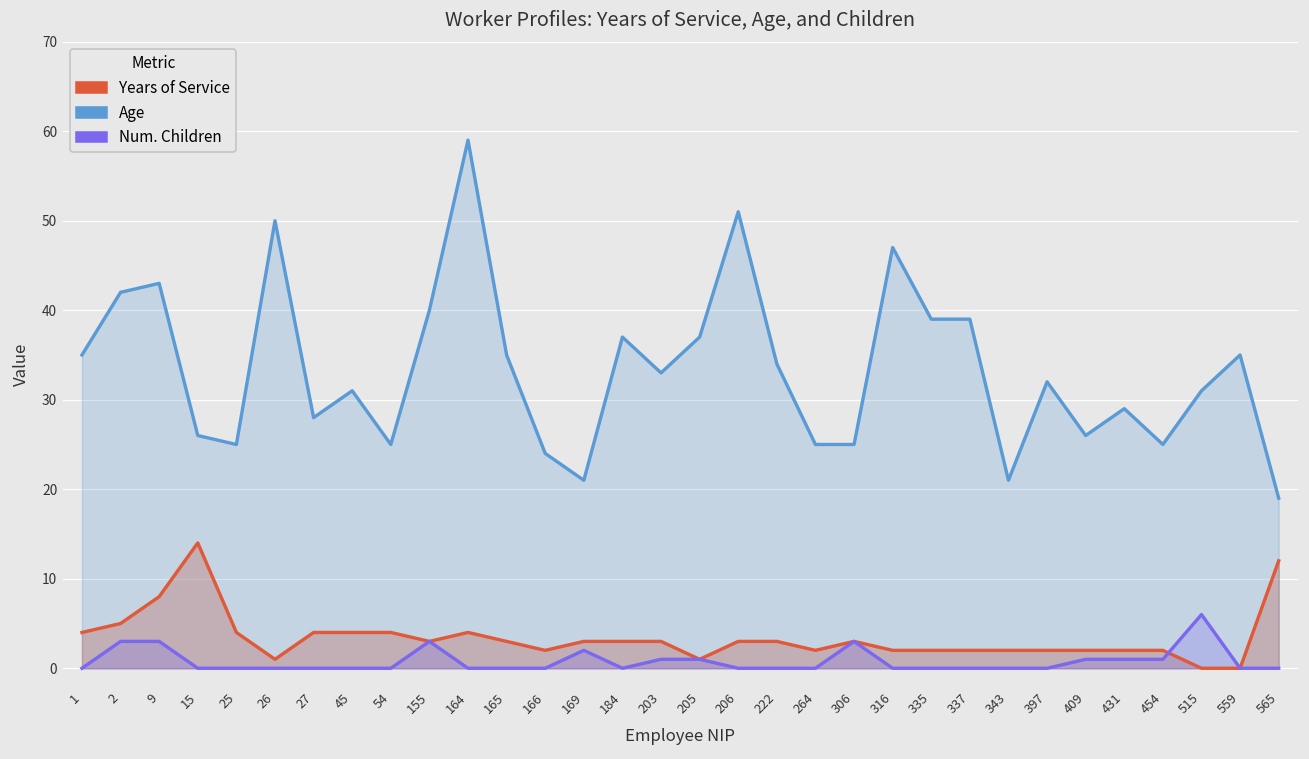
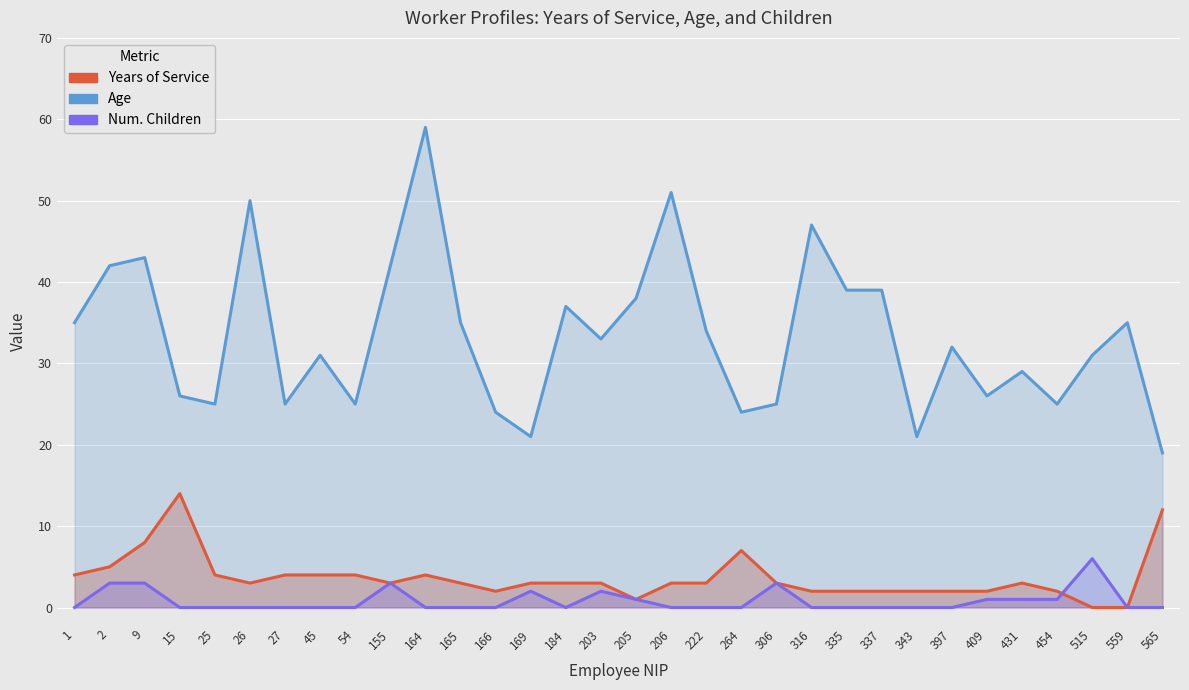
  {
    "Years of Service": {
      "1": 4,
      "2": 5,
      "9": 8,
      "15": 14,
      "25": 4,
-     "26": 1,
+     "26": 3,
      "27": 4,
      "45": 4,
      "54": 4,
      "164": 4,
      "165": 3,
      "166": 2,
      "169": 3,
      "184": 3,
      "203": 3,
      "206": 3,
      "222": 3,
-     "264": 2,
+     "264": 7,
      "316": 2,
      "335": 2,
      "337": 2,
      "343": 2,
      "397": 2,
      "409": 2,
-     "431": 2,
+     "431": 3,
      "454": 2,
      "515": 0,
      "565": 12
    },
    "Age": {
      "1": 35,
      "2": 42,
      "9": 43,
      "15": 26,
      "25": 25,
      "26": 50,
-     "27": 28,
+     "27": 25,
      "45": 31,
      "54": 25,
-     "155": 40,
+     "155": 42,
      "164": 59,
      "165": 35,
      "166": 24,
      "169": 21,
      "184": 37,
      "203": 33,
-     "205": 37,
+     "205": 38,
      "206": 51,
      "222": 34,
-     "264": 25,
+     "264": 24,
      "306": 25,
      "316": 47,
      "335": 39,
      "337": 39,
      "343": 21,
      "397": 32,
      "409": 26,
      "431": 29,
      "454": 25,
      "515": 31,
      "559": 35,
      "565": 19
    },
    "Num. Children": {
      "1": 0,
      "2": 3,
      "9": 3,
      "15": 0,
      "25": 0,
      "26": 0,
      "27": 0,
      "45": 0,
      "54": 0,
      "164": 0,
      "165": 0,
      "166": 0,
      "169": 2,
      "184": 0,
-     "203": 1,
+     "203": 2,
      "206": 0,
      "222": 0,
      "264": 0,
      "316": 0,
      "335": 0,
      "337": 0,
      "343": 0,
      "397": 0,
      "409": 1,
      "431": 1,
      "454": 1,
      "515": 6,
      "565": 0
    }
  }
